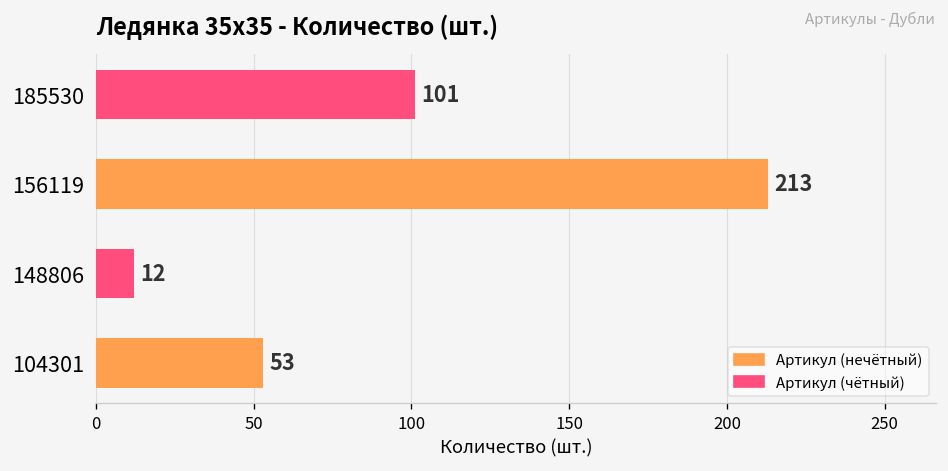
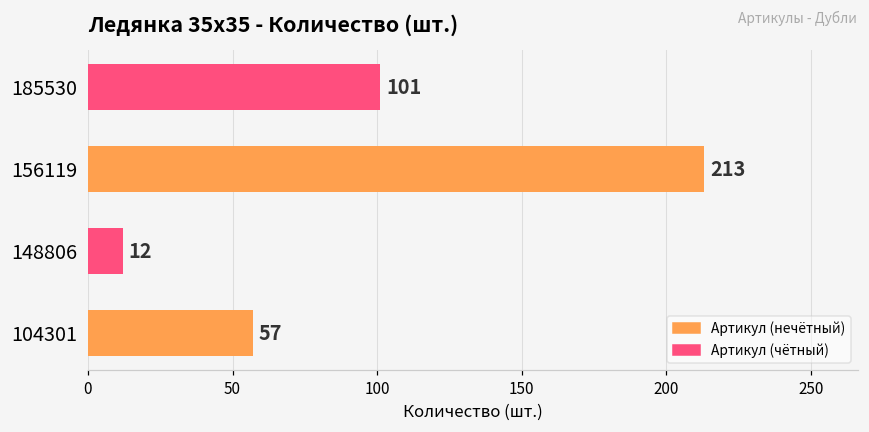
  {
    "185530": 101,
    "156119": 213,
    "148806": 12,
-   "104301": 53
+   "104301": 57
  }
